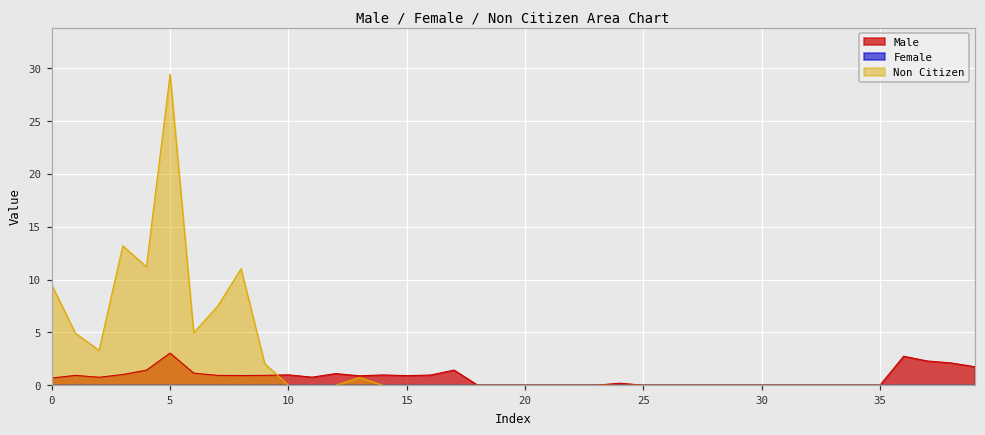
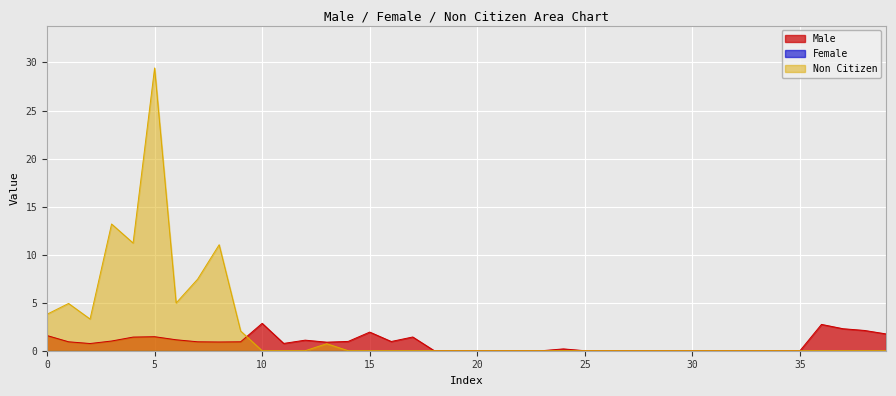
  {
    "Male": {
-     "0": 1,
-     "5": 3,
-     "10": 1,
-     "15": 1
+     "0": 2,
+     "5": 1,
+     "10": 3,
+     "15": 2
    },
    "Female": {
      "0": 0,
      "5": 0
    },
    "Non Citizen": {
-     "0": 10,
+     "0": 4,
      "5": 29
    }
  }
